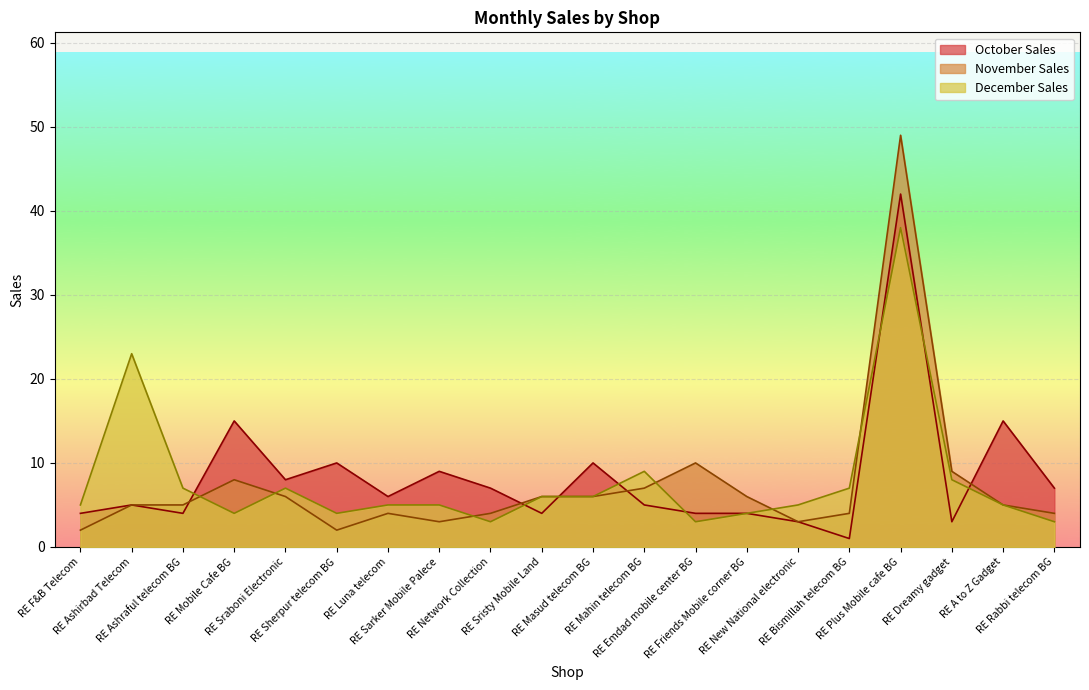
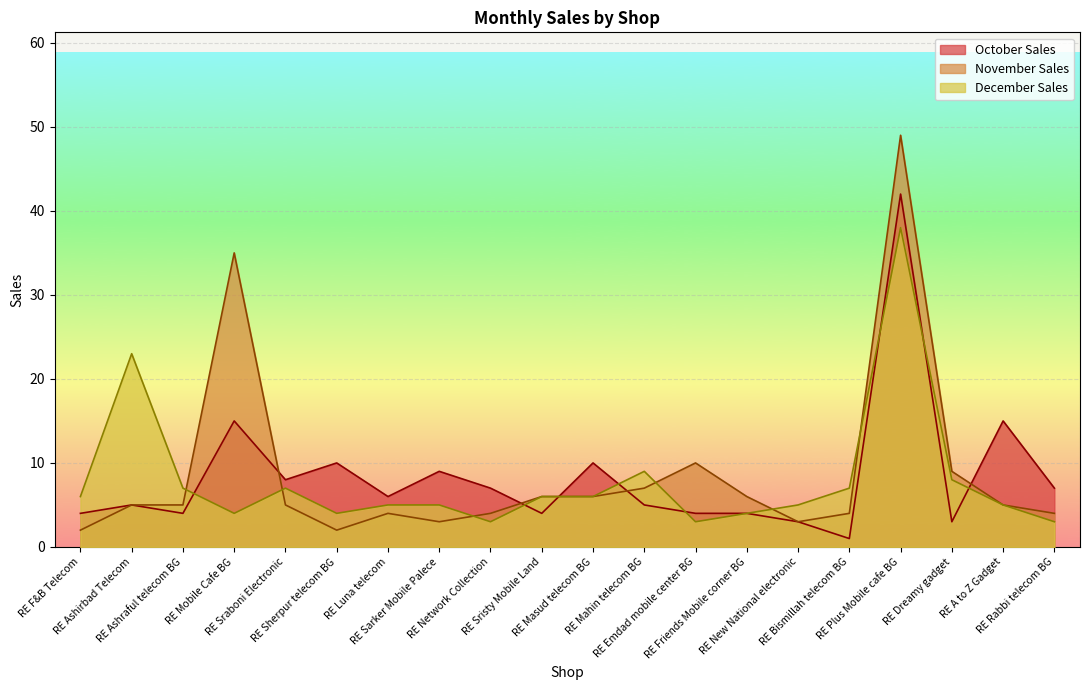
  {
    "October Sales": {
      "RE F&B Telecom": 4,
      "RE Ashraful telecom BG": 4,
      "RE Mobile Cafe BG": 15,
      "RE Sraboni Electronic": 8,
      "RE Sherpur telecom BG": 10,
      "RE Luna telecom": 6,
      "RE Sarker Mobile Palece": 9,
      "RE Network Collection": 7,
      "RE Sristy Mobile Land": 4,
      "RE Masud telecom BG": 10,
      "RE Mahin telecom BG": 5,
      "RE Emdad mobile center BG": 4,
      "RE Bismillah telecom BG": 1,
      "RE Plus Mobile cafe BG": 42,
      "RE Dreamy gadget": 3,
      "RE A to Z Gadget": 15,
      "RE Rabbi telecom BG": 7
    },
    "November Sales": {
      "RE F&B Telecom": 2,
      "RE Ashraful telecom BG": 5,
-     "RE Mobile Cafe BG": 8,
-     "RE Sraboni Electronic": 6,
+     "RE Mobile Cafe BG": 35,
+     "RE Sraboni Electronic": 5,
      "RE Sherpur telecom BG": 2,
      "RE Luna telecom": 4,
      "RE Sarker Mobile Palece": 3,
      "RE Network Collection": 4,
      "RE Mahin telecom BG": 7,
      "RE Emdad mobile center BG": 10,
      "RE Friends Mobile corner BG": 6,
      "RE Bismillah telecom BG": 4,
      "RE Plus Mobile cafe BG": 49,
      "RE Dreamy gadget": 9,
      "RE Rabbi telecom BG": 4
    },
    "December Sales": {
-     "RE F&B Telecom": 5,
+     "RE F&B Telecom": 6,
      "RE Ashirbad Telecom": 23,
      "RE Ashraful telecom BG": 7,
      "RE Mobile Cafe BG": 4,
      "RE Sraboni Electronic": 7,
      "RE Sherpur telecom BG": 4,
      "RE Luna telecom": 5,
      "RE Sarker Mobile Palece": 5,
      "RE Network Collection": 3,
      "RE Mahin telecom BG": 9,
      "RE Emdad mobile center BG": 3,
      "RE New National electronic": 5,
      "RE Bismillah telecom BG": 7,
      "RE Plus Mobile cafe BG": 38,
      "RE Dreamy gadget": 8,
      "RE Rabbi telecom BG": 3
    }
  }
